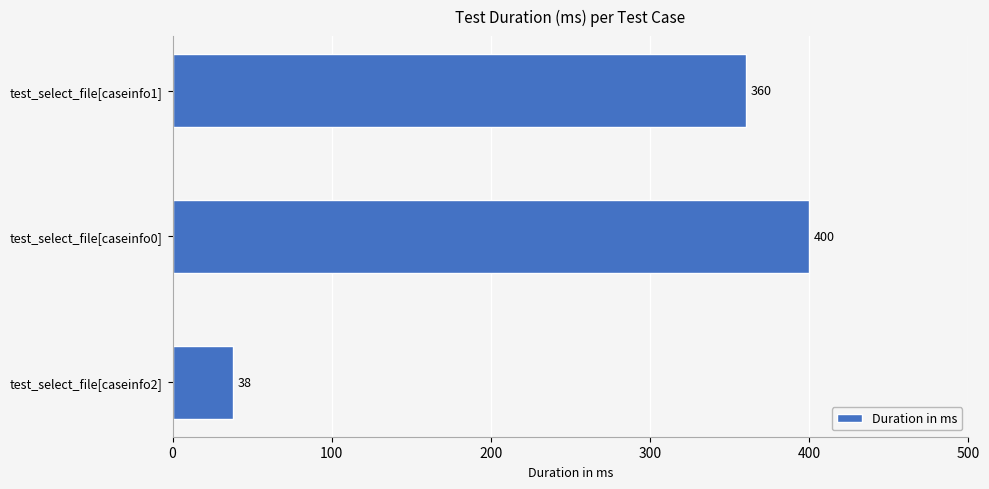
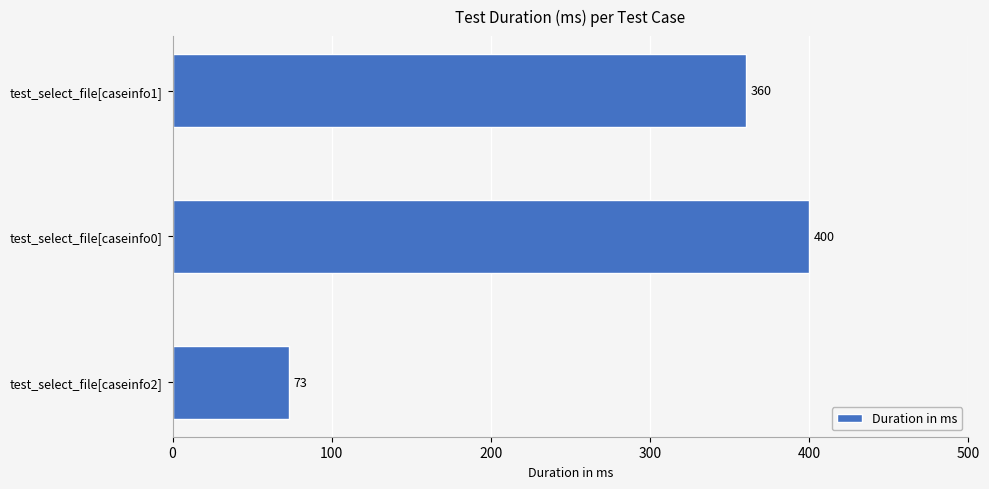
  {
    "test_select_file[caseinfo1]": 360,
    "test_select_file[caseinfo0]": 400,
-   "test_select_file[caseinfo2]": 38
+   "test_select_file[caseinfo2]": 73
  }
